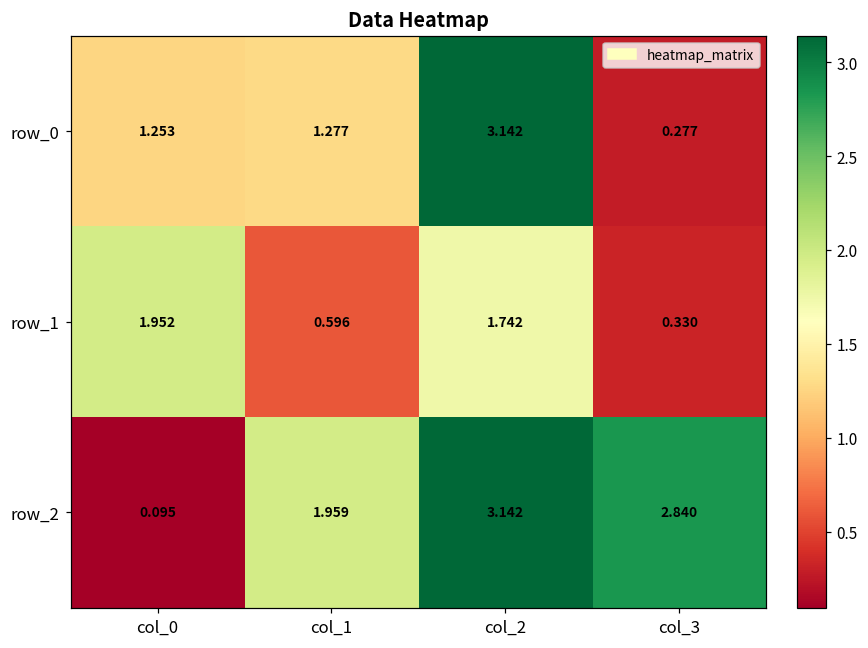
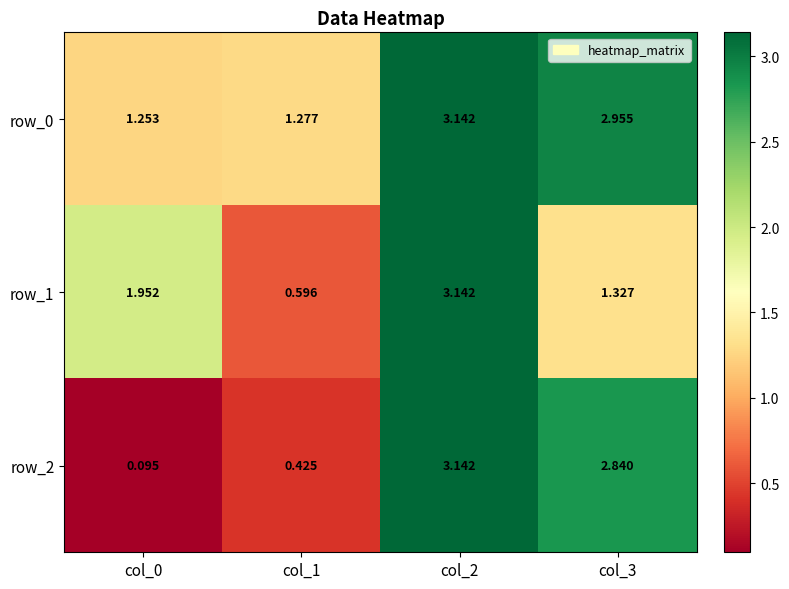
  {
    "row_0": {
      "col_0": 1.253,
      "col_1": 1.277,
      "col_2": 3.142,
-     "col_3": 0.277
+     "col_3": 2.955
    },
    "row_1": {
      "col_0": 1.952,
      "col_1": 0.596,
-     "col_2": 1.742,
-     "col_3": 0.330
+     "col_2": 3.142,
+     "col_3": 1.327
    },
    "row_2": {
      "col_0": 0.095,
-     "col_1": 1.959,
+     "col_1": 0.425,
      "col_2": 3.142,
      "col_3": 2.840
    }
  }
